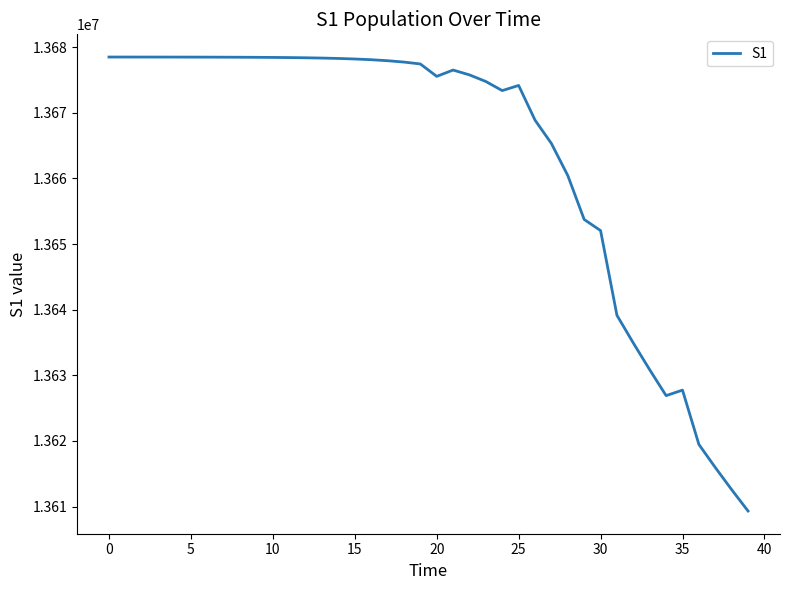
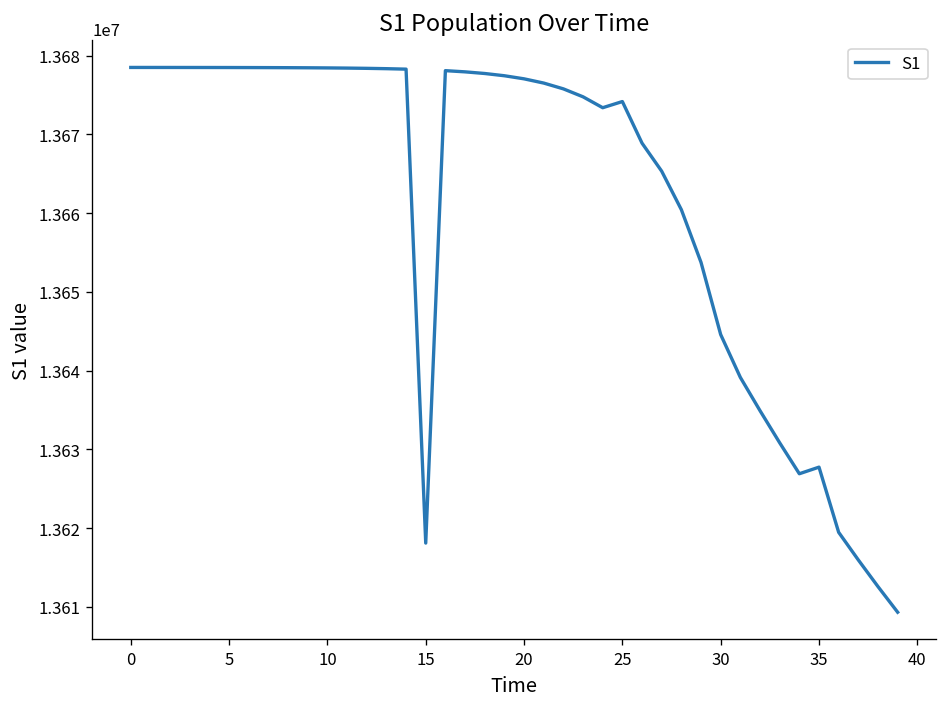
  {
    "0": 13679000,
    "5": 13678000,
    "10": 13678000,
-   "15": 13678000,
-   "20": 13676000,
+   "15": 13618000,
+   "20": 13677000,
    "25": 13674000,
-   "30": 13652000,
+   "30": 13645000,
    "35": 13628000
  }
